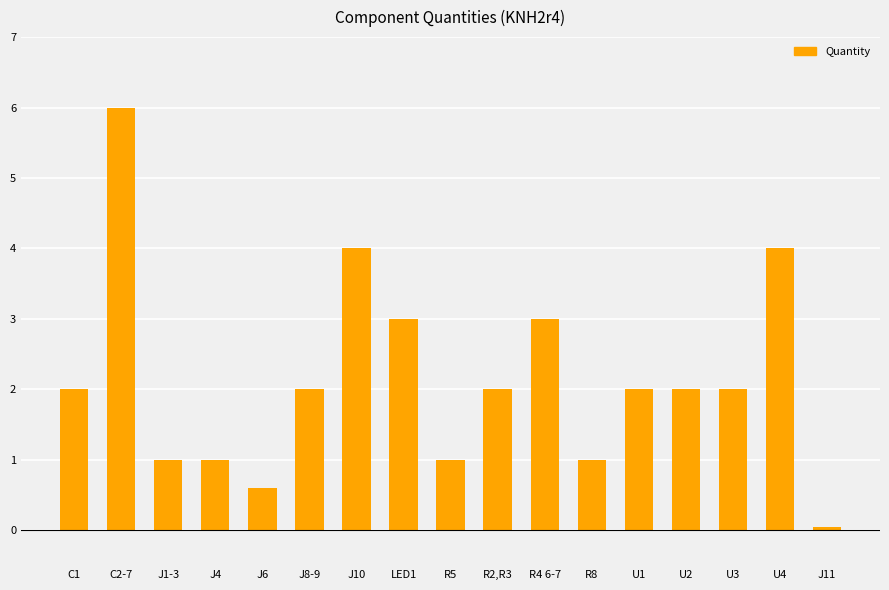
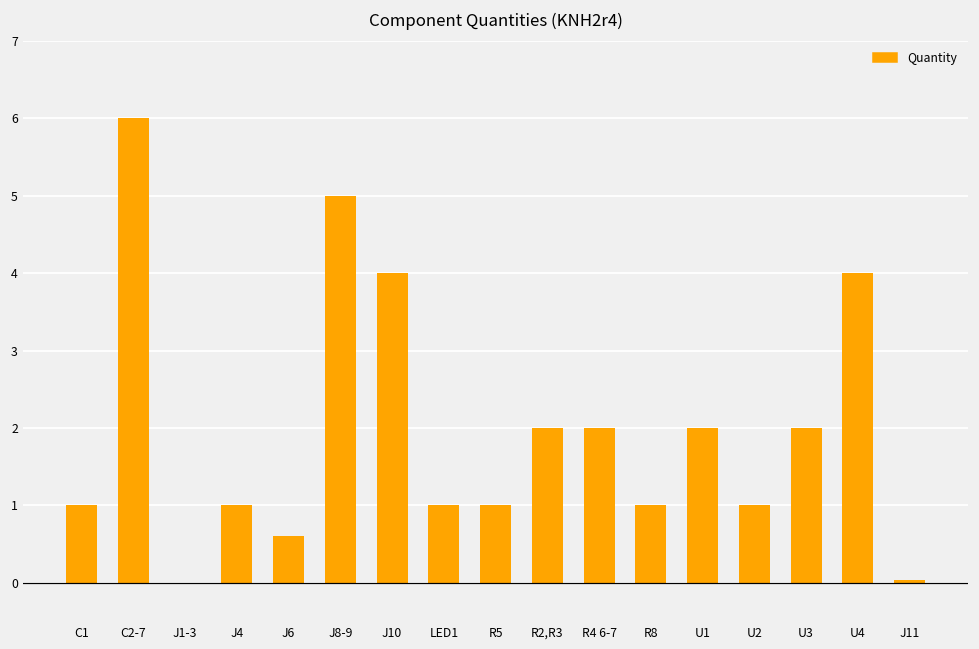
  {
-   "C1": 2,
+   "C1": 1,
    "C2-7": 6,
-   "J1-3": 1,
+   "J1-3": 0,
    "J4": 1,
    "J6": 0.6,
-   "J8-9": 2,
+   "J8-9": 5,
    "J10": 4,
-   "LED1": 3,
+   "LED1": 1,
    "R5": 1,
    "R2,R3": 2,
-   "R4 6-7": 3,
+   "R4 6-7": 2,
    "R8": 1,
    "U1": 2,
-   "U2": 2,
+   "U2": 1,
    "U3": 2,
    "U4": 4,
    "J11": 0.0
  }
